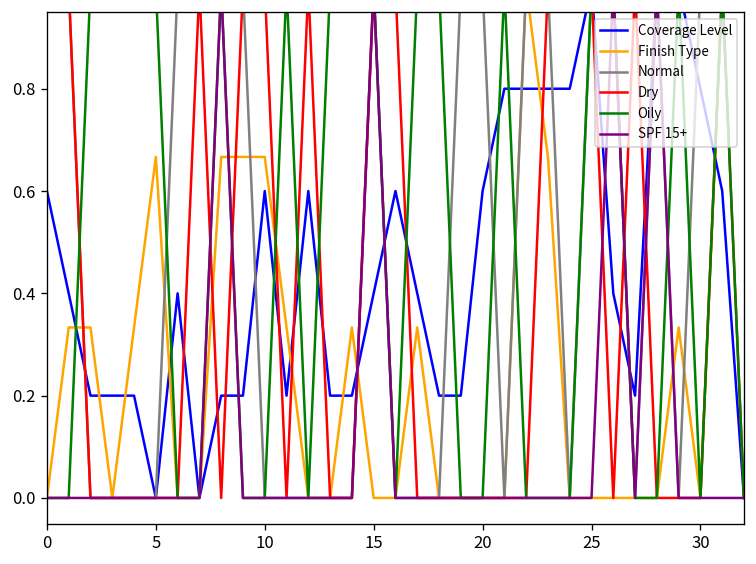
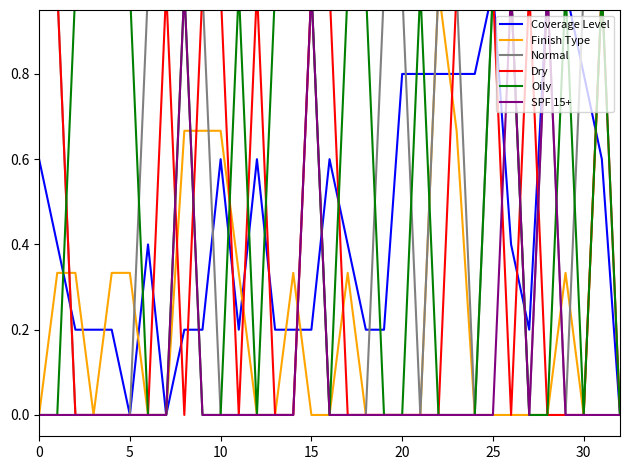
  {
    "Coverage Level": {
      "0": 0.60,
      "10": 0.60,
-     "15": 0.40,
-     "20": 0.60
+     "15": 0.20,
+     "20": 0.80
    },
    "Finish Type": {
-     "5": 0.67,
+     "5": 0.33,
      "10": 0.67,
      "15": 0.00
    }
  }
